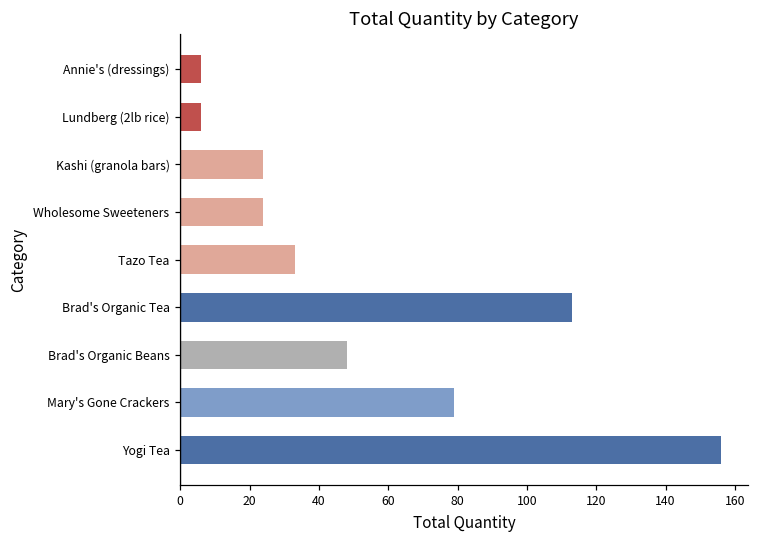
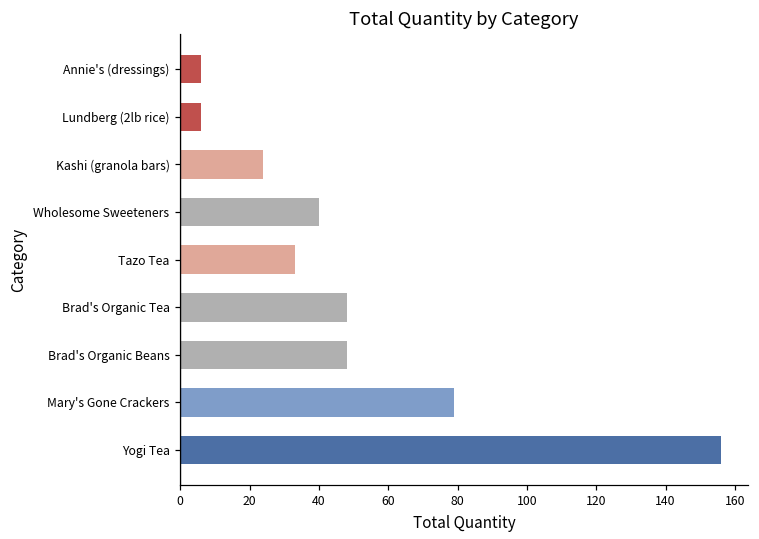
  {
    "Annie's (dressings)": 6,
    "Lundberg (2lb rice)": 6,
    "Kashi (granola bars)": 24,
-   "Wholesome Sweeteners": 24,
+   "Wholesome Sweeteners": 40,
    "Tazo Tea": 33,
-   "Brad's Organic Tea": 113,
+   "Brad's Organic Tea": 48,
    "Brad's Organic Beans": 48,
    "Mary's Gone Crackers": 79,
    "Yogi Tea": 156
  }
